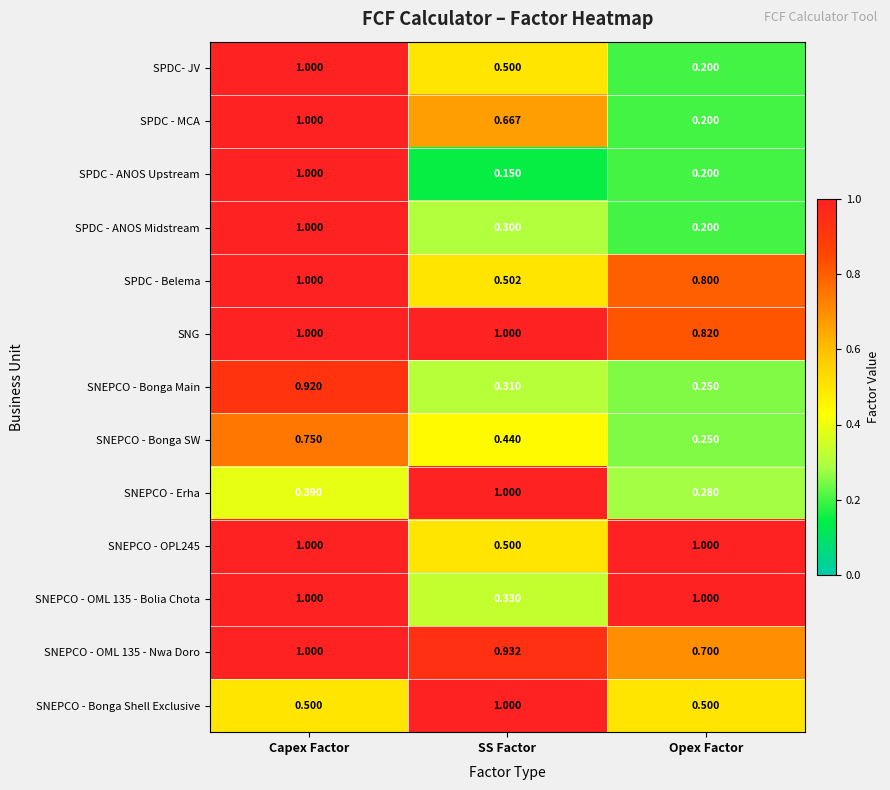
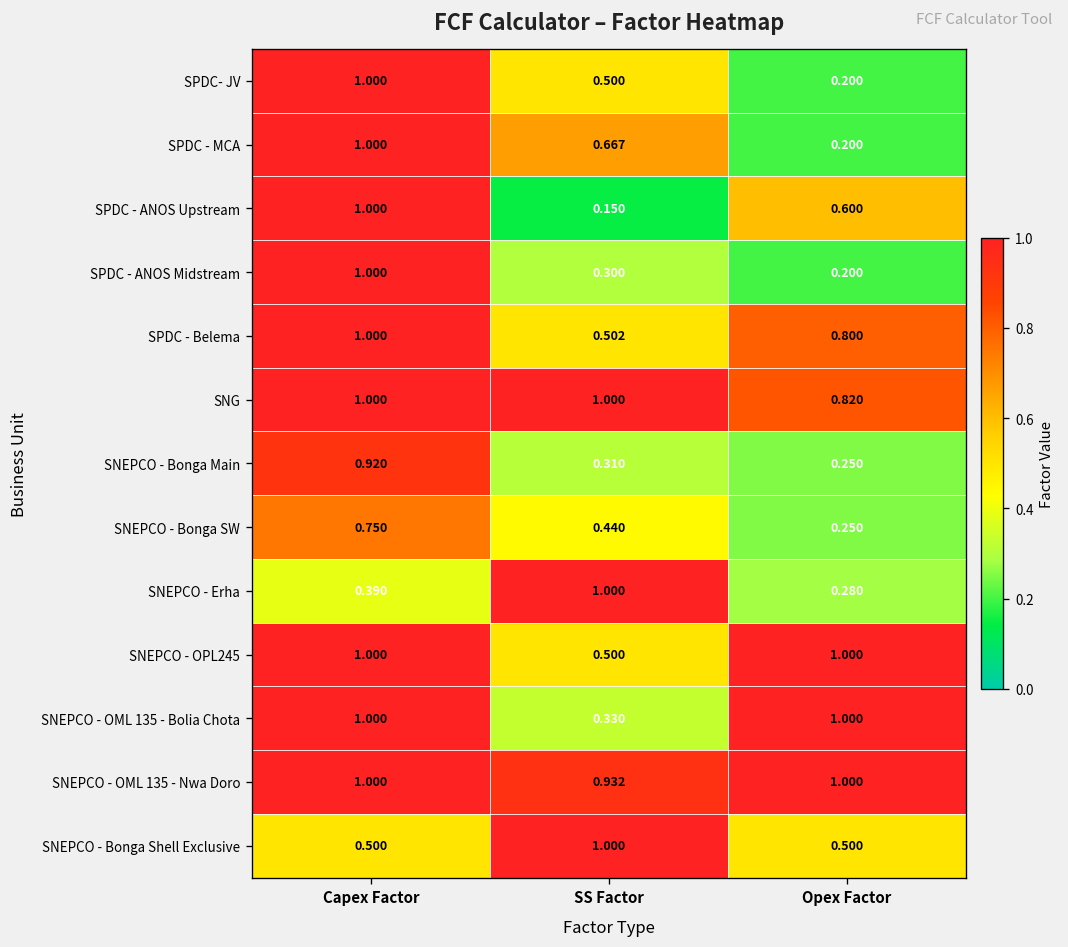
  {
    "SPDC- JV": {
      "Capex Factor": 1.000,
      "SS Factor": 0.500,
      "Opex Factor": 0.200
    },
    "SPDC - MCA": {
      "Capex Factor": 1.000,
      "SS Factor": 0.667,
      "Opex Factor": 0.200
    },
    "SPDC - ANOS Upstream": {
      "Capex Factor": 1.000,
      "SS Factor": 0.150,
-     "Opex Factor": 0.200
+     "Opex Factor": 0.600
    },
    "SPDC - ANOS Midstream": {
      "Capex Factor": 1.000,
      "SS Factor": 0.300,
      "Opex Factor": 0.200
    },
    "SPDC - Belema": {
      "Capex Factor": 1.000,
      "SS Factor": 0.502,
      "Opex Factor": 0.800
    },
    "SNG": {
      "Capex Factor": 1.000,
      "SS Factor": 1.000,
      "Opex Factor": 0.820
    },
    "SNEPCO - Bonga Main": {
      "Capex Factor": 0.920,
      "SS Factor": 0.310,
      "Opex Factor": 0.250
    },
    "SNEPCO - Bonga SW": {
      "Capex Factor": 0.750,
      "SS Factor": 0.440,
      "Opex Factor": 0.250
    },
    "SNEPCO - Erha": {
      "Capex Factor": 0.390,
      "SS Factor": 1.000,
      "Opex Factor": 0.280
    },
    "SNEPCO - OPL245": {
      "Capex Factor": 1.000,
      "SS Factor": 0.500,
      "Opex Factor": 1.000
    },
    "SNEPCO - OML 135 - Bolia Chota": {
      "Capex Factor": 1.000,
      "SS Factor": 0.330,
      "Opex Factor": 1.000
    },
    "SNEPCO - OML 135 - Nwa Doro": {
      "Capex Factor": 1.000,
      "SS Factor": 0.932,
-     "Opex Factor": 0.700
+     "Opex Factor": 1.000
    },
    "SNEPCO - Bonga Shell Exclusive": {
      "Capex Factor": 0.500,
      "SS Factor": 1.000,
      "Opex Factor": 0.500
    }
  }
